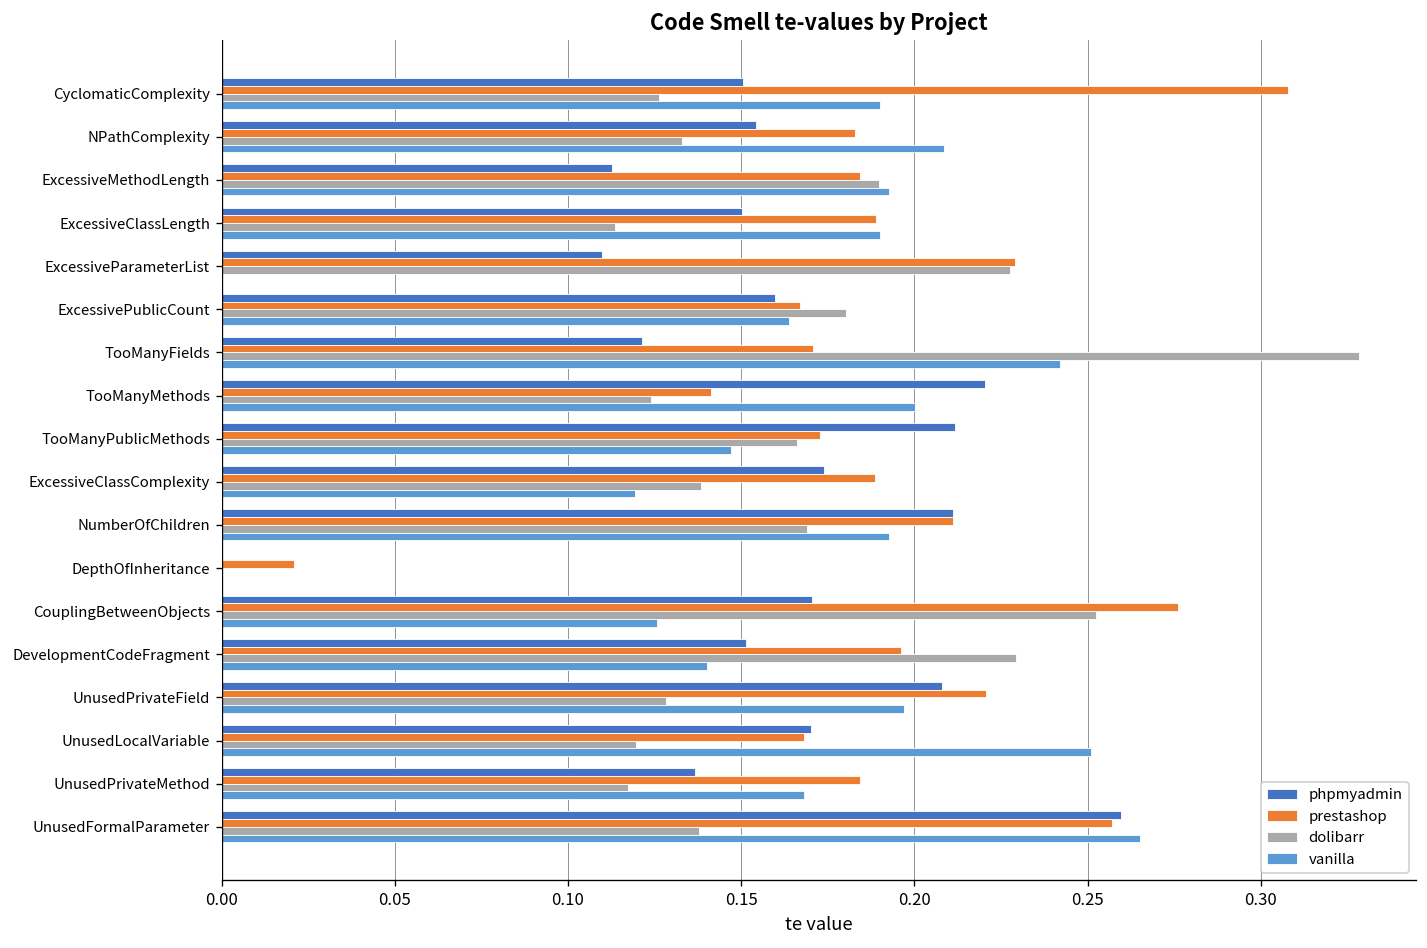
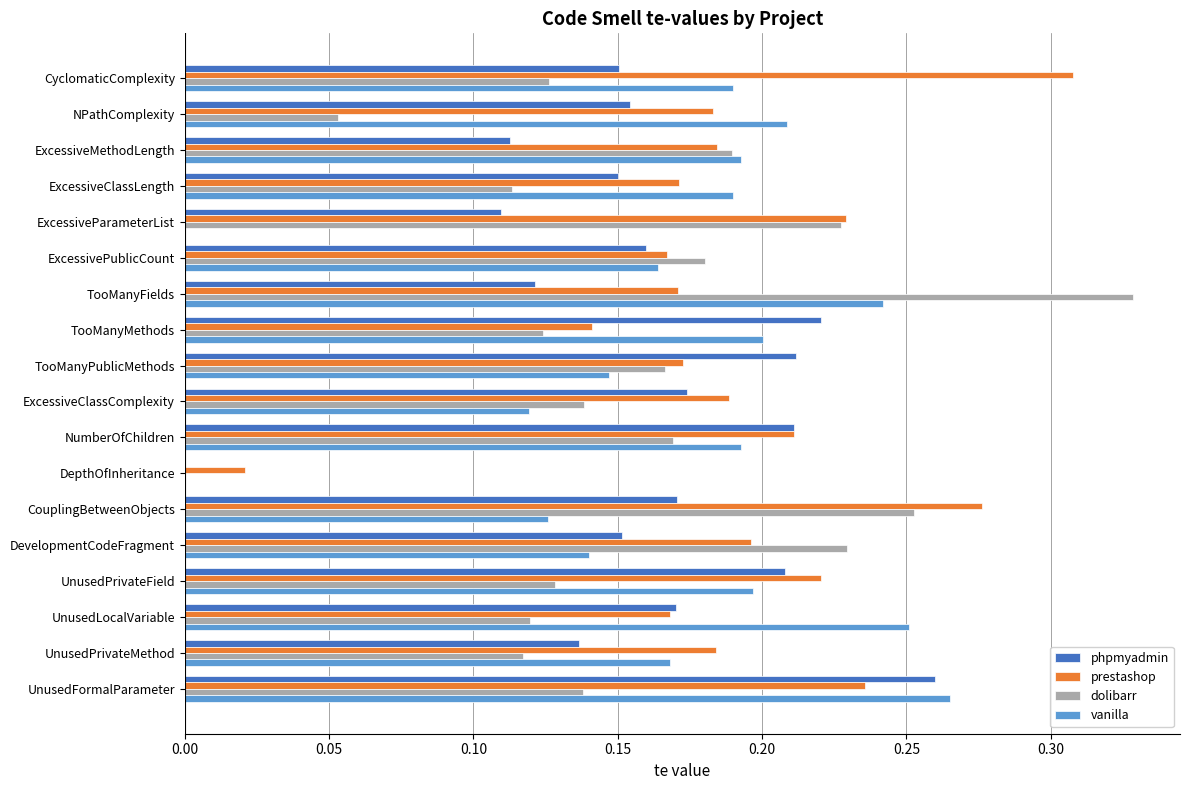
  {
    "prestashop": {
      "CyclomaticComplexity": 0.308,
      "NPathComplexity": 0.183,
      "ExcessiveMethodLength": 0.184,
-     "ExcessiveClassLength": 0.189,
+     "ExcessiveClassLength": 0.171,
      "ExcessiveParameterList": 0.229,
      "ExcessivePublicCount": 0.167,
      "TooManyFields": 0.171,
      "TooManyMethods": 0.141,
      "TooManyPublicMethods": 0.173,
      "ExcessiveClassComplexity": 0.188,
      "NumberOfChildren": 0.211,
      "DepthOfInheritance": 0.021,
      "CouplingBetweenObjects": 0.276,
      "DevelopmentCodeFragment": 0.196,
      "UnusedPrivateField": 0.221,
      "UnusedLocalVariable": 0.168,
      "UnusedPrivateMethod": 0.184,
-     "UnusedFormalParameter": 0.257
+     "UnusedFormalParameter": 0.236
    },
    "dolibarr": {
      "CyclomaticComplexity": 0.126,
-     "NPathComplexity": 0.133,
+     "NPathComplexity": 0.053,
      "ExcessiveMethodLength": 0.190,
      "ExcessiveClassLength": 0.114,
      "ExcessiveParameterList": 0.227,
      "ExcessivePublicCount": 0.180,
      "TooManyFields": 0.328,
      "TooManyMethods": 0.124,
      "TooManyPublicMethods": 0.166,
      "ExcessiveClassComplexity": 0.138,
      "NumberOfChildren": 0.169,
      "DepthOfInheritance": 0.000,
      "CouplingBetweenObjects": 0.253,
      "DevelopmentCodeFragment": 0.229,
      "UnusedPrivateField": 0.128,
      "UnusedLocalVariable": 0.120,
      "UnusedPrivateMethod": 0.117,
      "UnusedFormalParameter": 0.138
    }
  }
